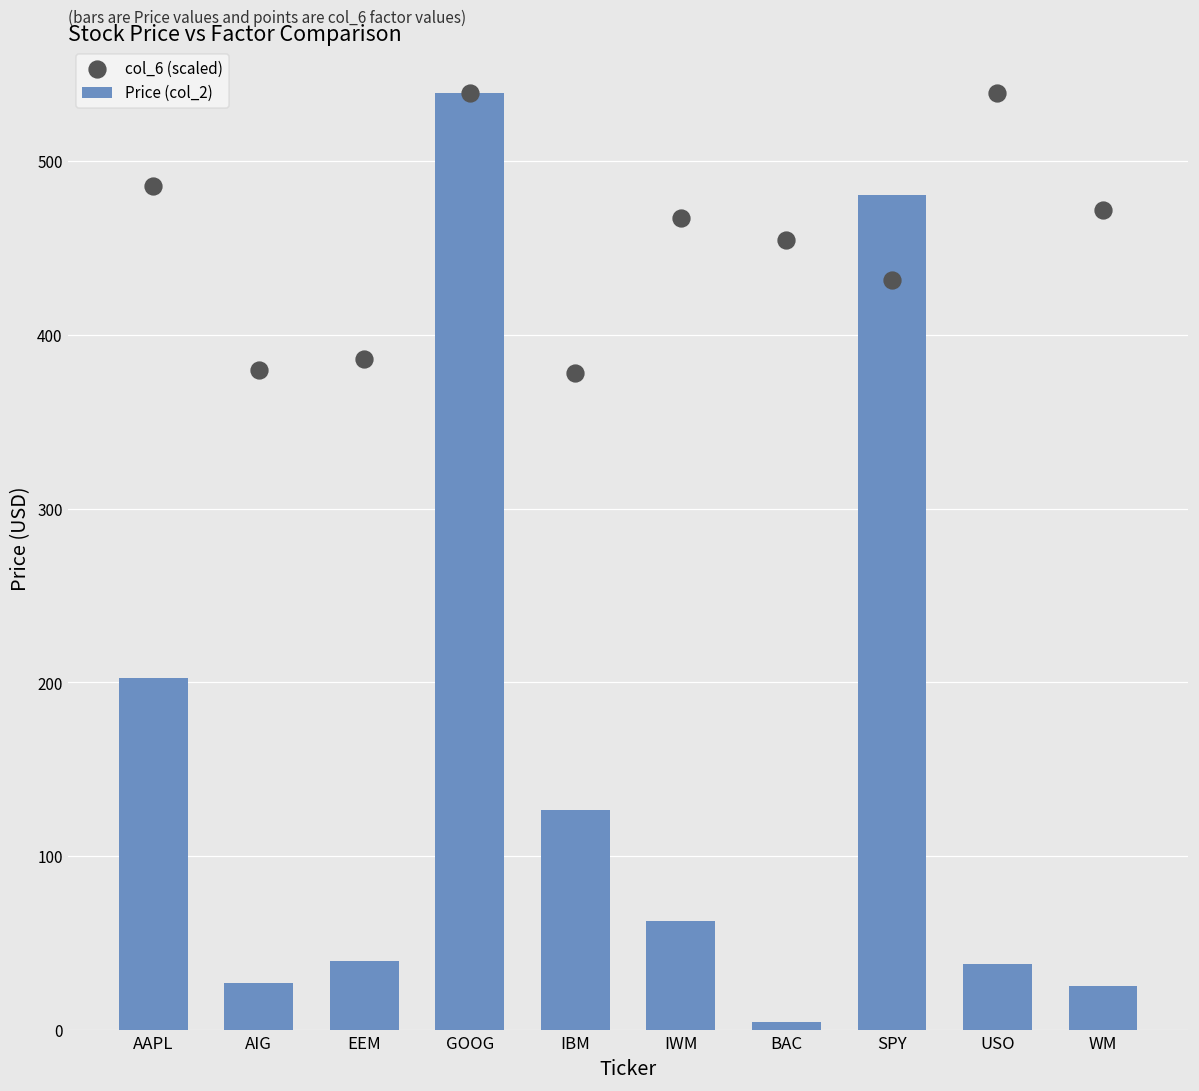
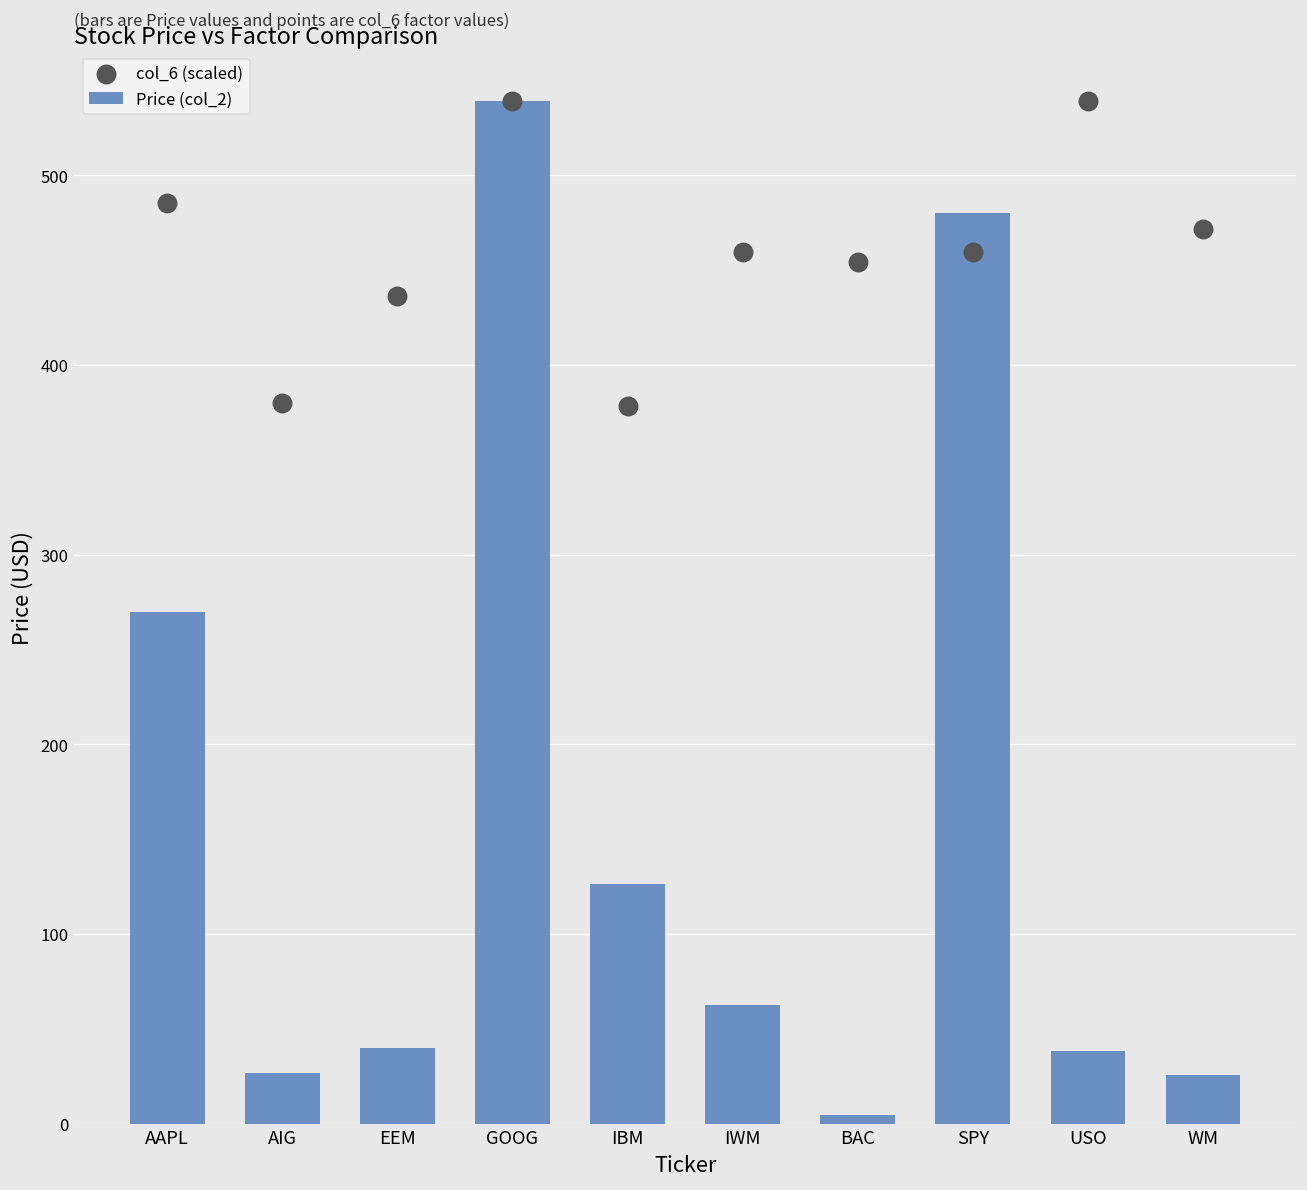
  {
    "Price (col_2)": {
-     "AAPL": 203,
+     "AAPL": 270,
      "AIG": 27,
      "EEM": 40,
      "GOOG": 539,
      "IBM": 126,
      "IWM": 62,
      "BAC": 4,
      "SPY": 480,
      "USO": 38,
      "WM": 26
    },
    "col_6 (scaled)": {
-     "EEM": 386,
-     "IWM": 467,
-     "SPY": 432
+     "EEM": 436,
+     "IWM": 460,
+     "SPY": 460
    }
  }
